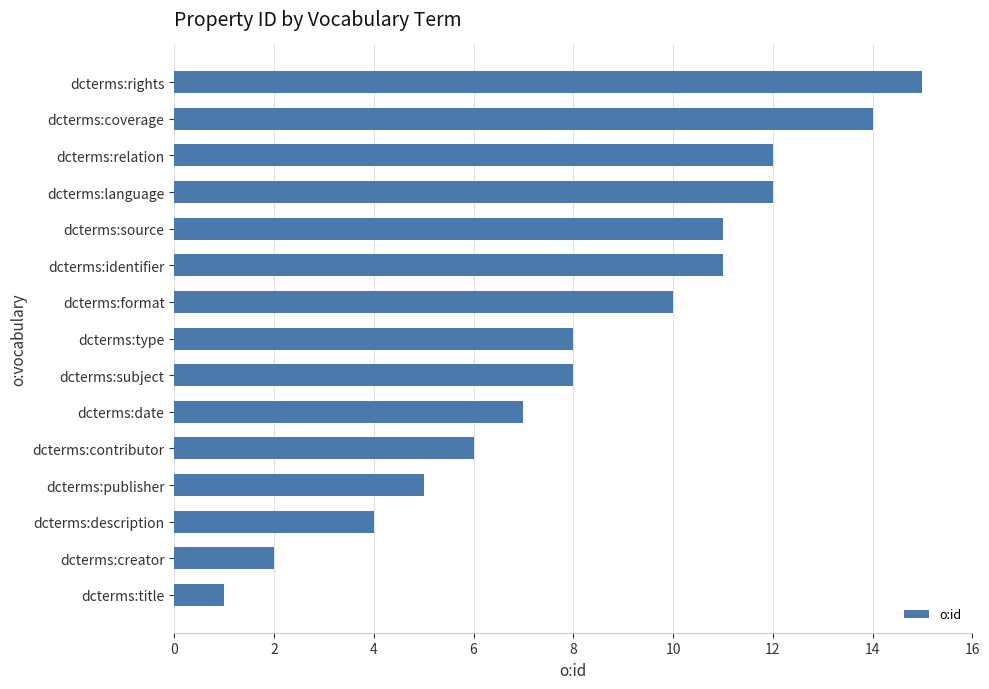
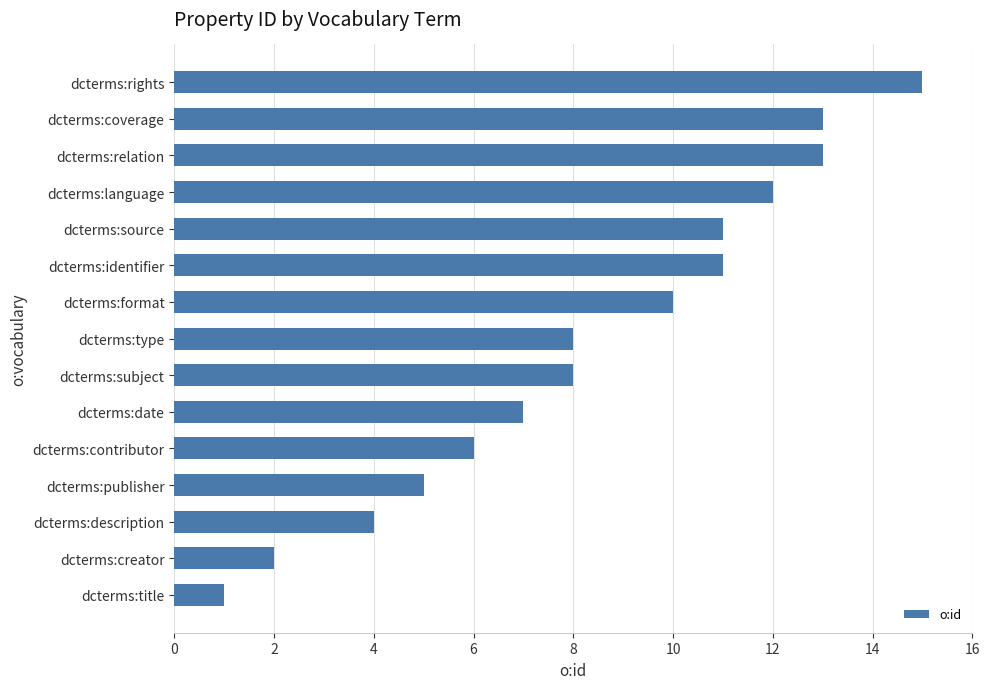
  {
    "dcterms:rights": 15,
-   "dcterms:coverage": 14,
-   "dcterms:relation": 12,
+   "dcterms:coverage": 13,
+   "dcterms:relation": 13,
    "dcterms:language": 12,
    "dcterms:source": 11,
    "dcterms:identifier": 11,
    "dcterms:format": 10,
    "dcterms:type": 8,
    "dcterms:subject": 8,
    "dcterms:date": 7,
    "dcterms:contributor": 6,
    "dcterms:publisher": 5,
    "dcterms:description": 4,
    "dcterms:creator": 2,
    "dcterms:title": 1
  }
